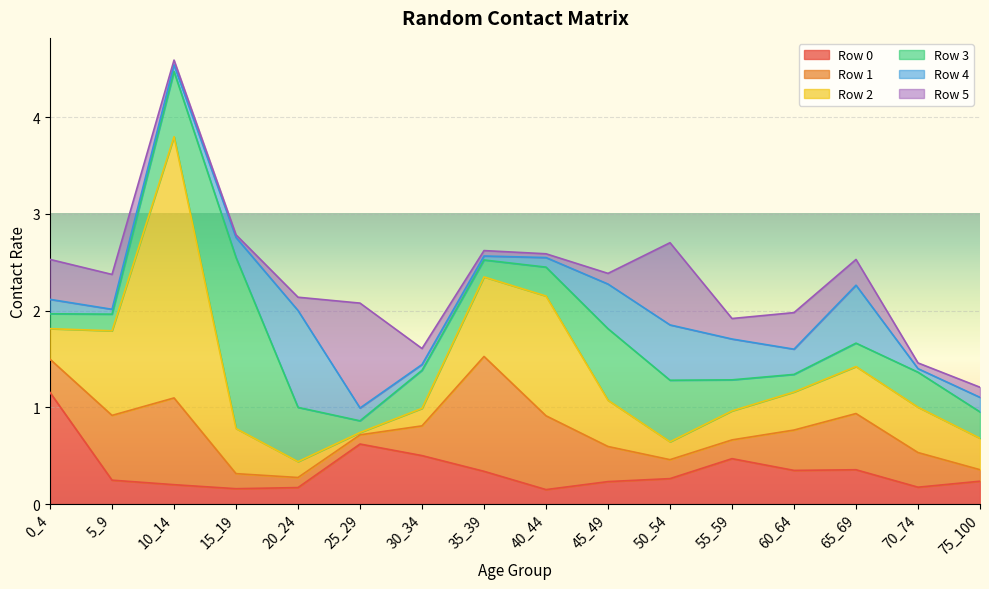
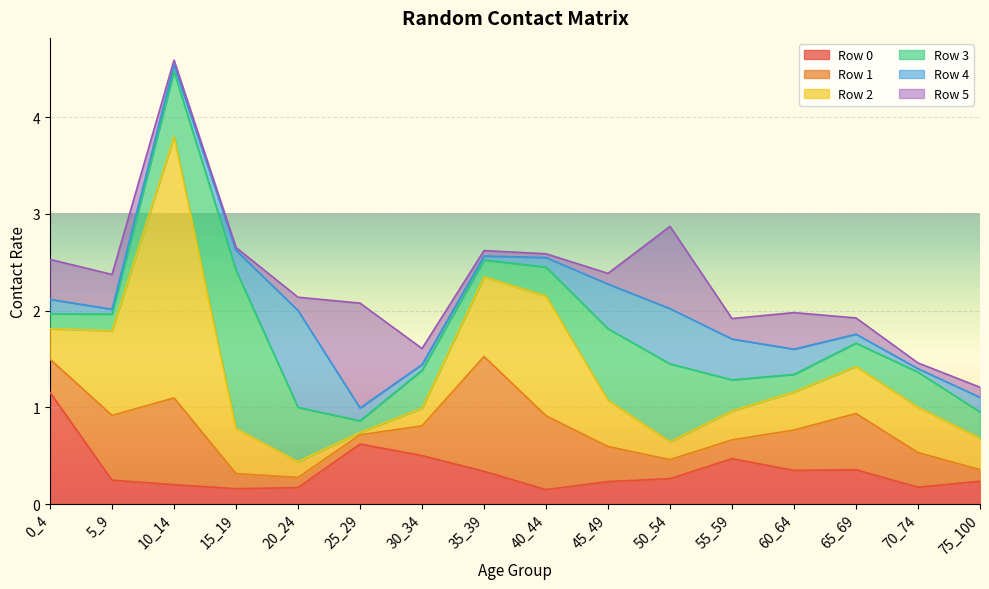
  {
    "Row 2": {
      "0_4": 0.3,
      "5_9": 0.9,
      "10_14": 2.7,
      "15_19": 0.5,
      "20_24": 0.2,
      "30_34": 0.2,
      "35_39": 0.8,
      "40_44": 1.2,
      "45_49": 0.5,
      "50_54": 0.2,
      "55_59": 0.3,
      "60_64": 0.4,
      "65_69": 0.5,
      "70_74": 0.5,
      "75_100": 0.3
    },
    "Row 3": {
      "0_4": 0.2,
      "5_9": 0.2,
      "10_14": 0.7,
-     "15_19": 1.8,
+     "15_19": 1.6,
      "20_24": 0.6,
      "25_29": 0.1,
      "30_34": 0.4,
      "35_39": 0.2,
      "40_44": 0.3,
      "45_49": 0.7,
-     "50_54": 0.6,
+     "50_54": 0.8,
      "55_59": 0.3,
      "60_64": 0.2,
      "65_69": 0.2,
      "70_74": 0.4,
      "75_100": 0.3
    },
    "Row 4": {
      "0_4": 0.1,
      "5_9": 0.1,
      "10_14": 0.1,
      "15_19": 0.2,
      "20_24": 1.0,
      "25_29": 0.1,
      "30_34": 0.1,
      "35_39": 0.0,
      "40_44": 0.1,
      "45_49": 0.5,
      "50_54": 0.6,
      "55_59": 0.4,
      "60_64": 0.3,
-     "65_69": 0.6,
+     "65_69": 0.1,
      "70_74": 0.0,
      "75_100": 0.2
    },
    "Row 5": {
      "0_4": 0.4,
      "5_9": 0.4,
      "10_14": 0.0,
      "15_19": 0.0,
      "20_24": 0.1,
      "25_29": 1.1,
      "30_34": 0.2,
      "35_39": 0.1,
      "40_44": 0.0,
      "45_49": 0.1,
      "50_54": 0.9,
      "55_59": 0.2,
      "60_64": 0.4,
-     "65_69": 0.3,
+     "65_69": 0.2,
      "70_74": 0.1,
      "75_100": 0.1
    }
  }
